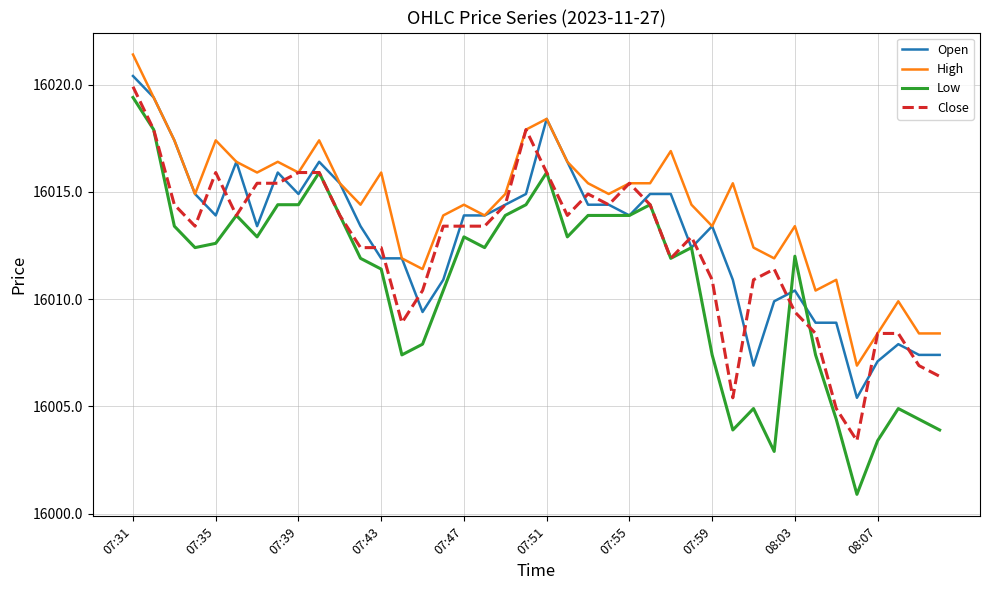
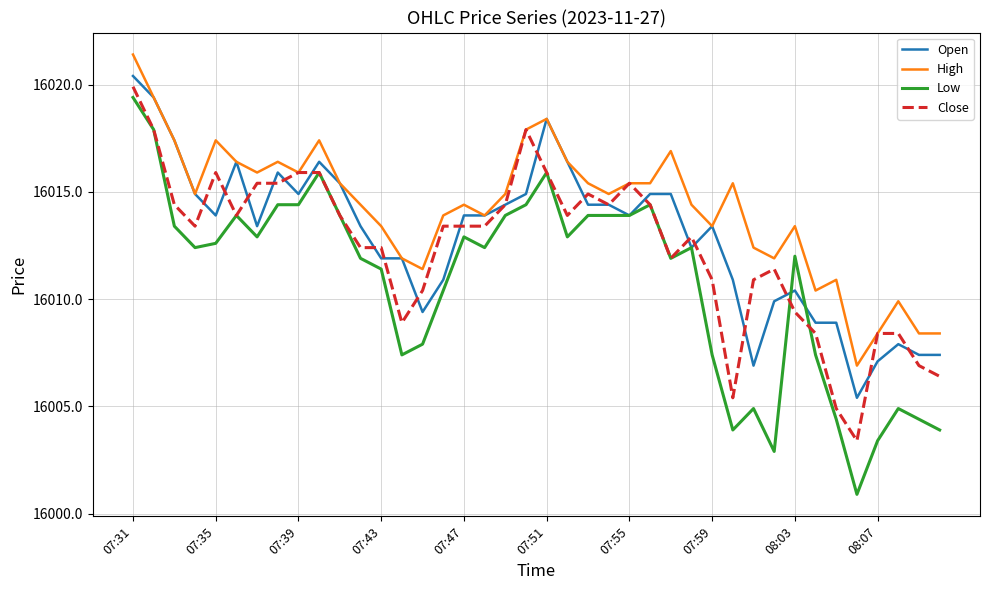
  {
    "Open": {
      "07:31": 16020.4,
      "07:35": 16013.9,
      "07:39": 16014.9,
      "07:43": 16011.9,
      "07:47": 16013.9,
      "08:03": 16010.4,
      "08:07": 16007.1
    },
    "High": {
      "07:31": 16021.4,
      "07:35": 16017.4,
-     "07:43": 16015.9,
+     "07:43": 16013.4,
      "07:47": 16014.4,
      "08:03": 16013.4
    },
    "Low": {
      "07:31": 16019.4,
      "07:35": 16012.6,
      "07:39": 16014.4,
      "07:43": 16011.4,
      "07:47": 16012.9,
      "07:59": 16007.4,
      "08:03": 16012.0,
      "08:07": 16003.4
    },
    "Close": {
      "07:31": 16019.9,
      "07:35": 16015.9,
      "07:43": 16012.4,
      "07:47": 16013.4,
      "07:59": 16010.9,
      "08:03": 16009.4
    }
  }
